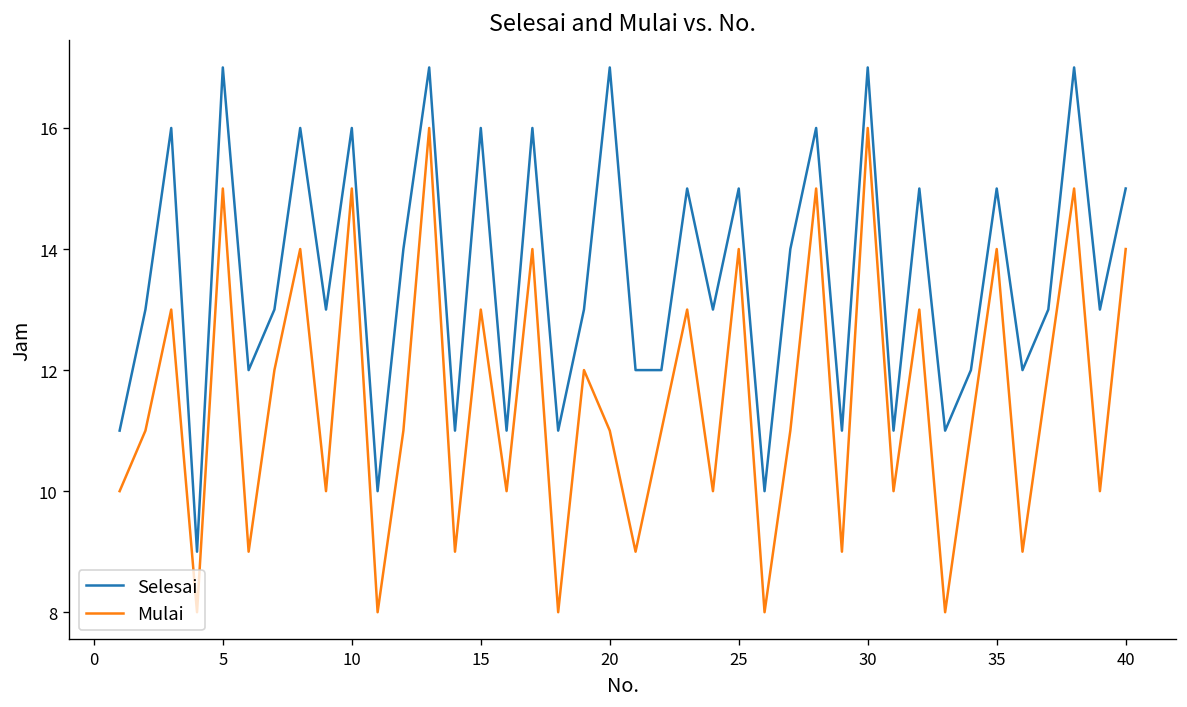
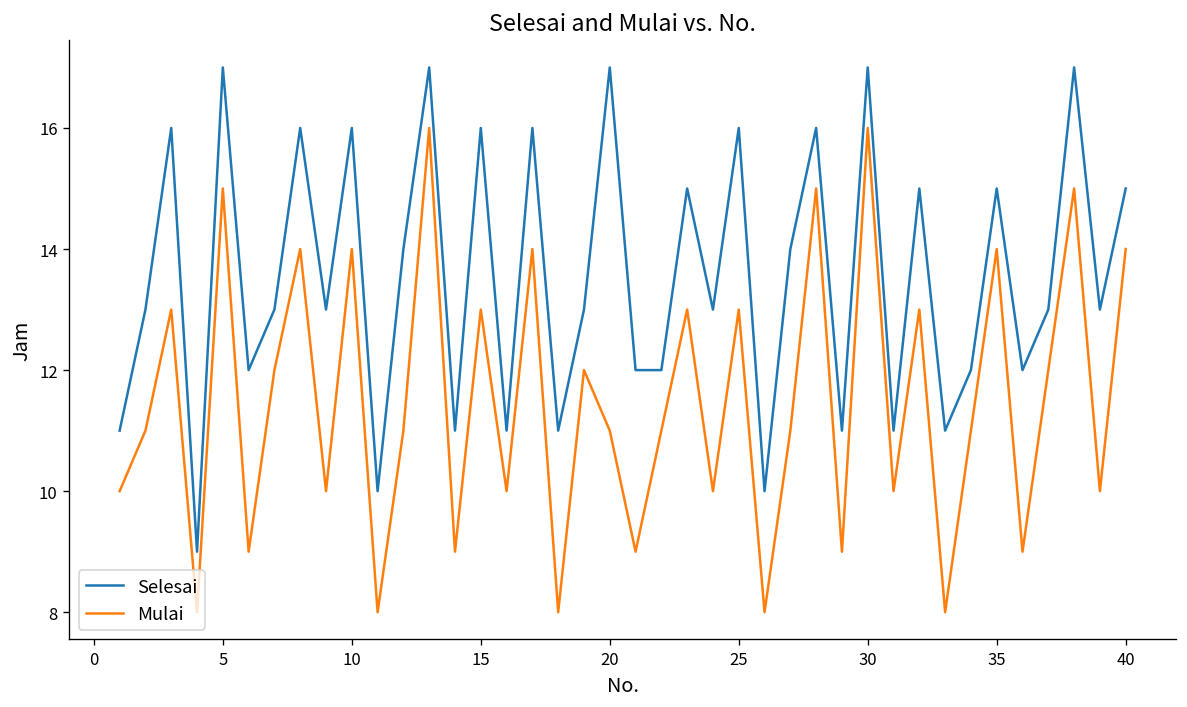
  {
    "Selesai": {
      "5": 17,
      "10": 16,
      "15": 16,
      "20": 17,
-     "25": 15,
+     "25": 16,
      "30": 17,
      "35": 15,
      "40": 15
    },
    "Mulai": {
      "5": 15,
-     "10": 15,
+     "10": 14,
      "15": 13,
      "20": 11,
-     "25": 14,
+     "25": 13,
      "30": 16,
      "35": 14,
      "40": 14
    }
  }
